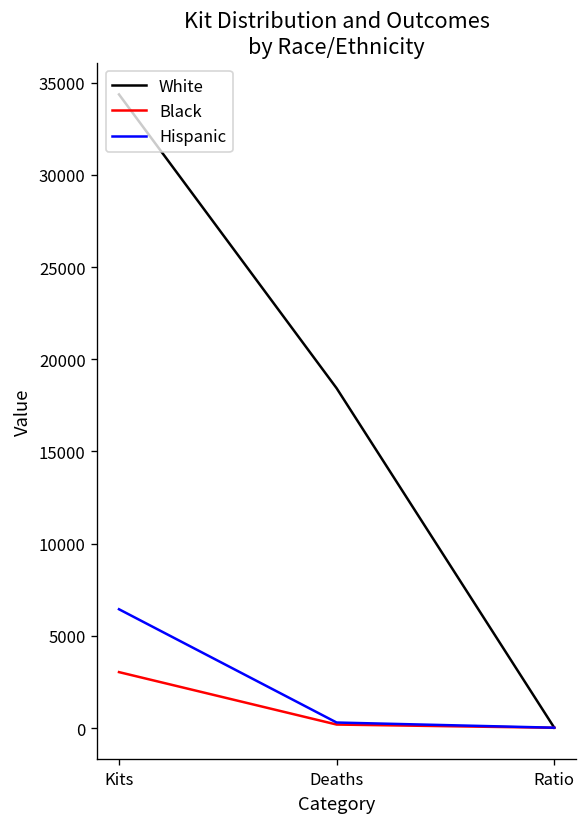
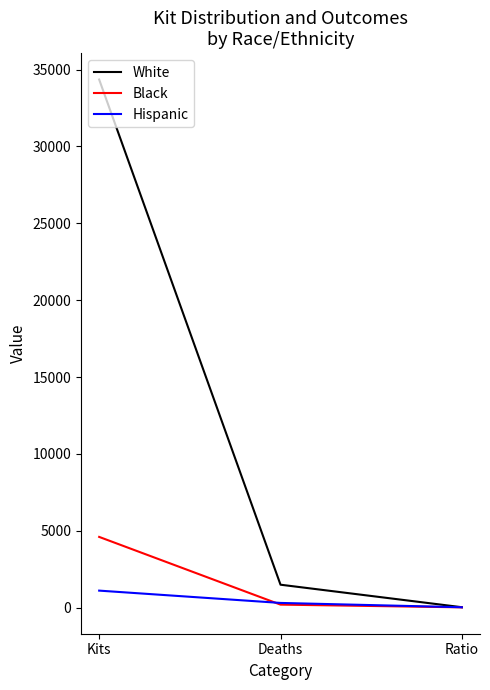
  {
    "White": {
-     "Deaths": 18400
+     "Deaths": 1500
    },
    "Black": {
-     "Kits": 3000
+     "Kits": 4600
    },
    "Hispanic": {
-     "Kits": 6400
+     "Kits": 1100
    }
  }
